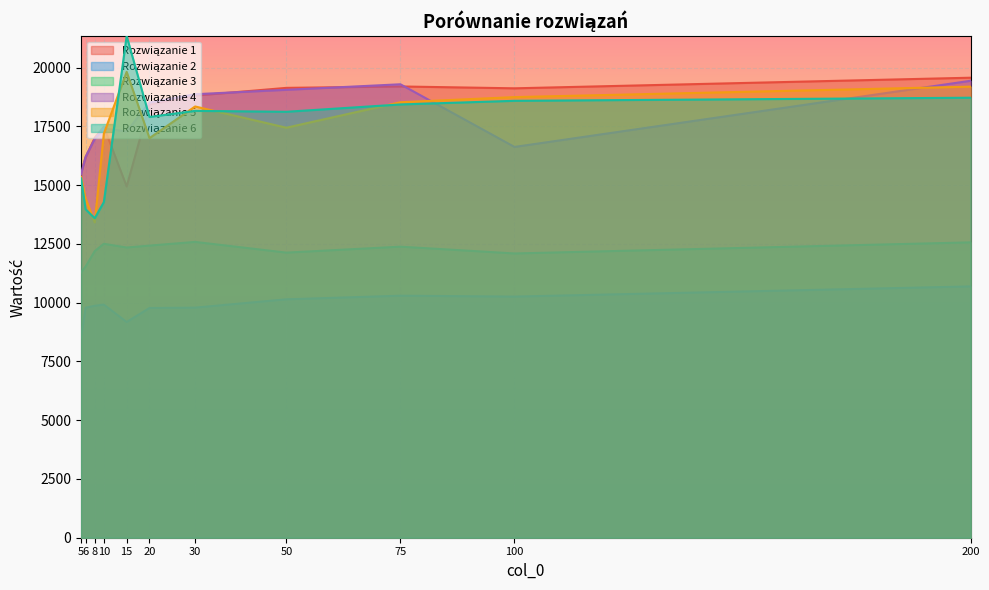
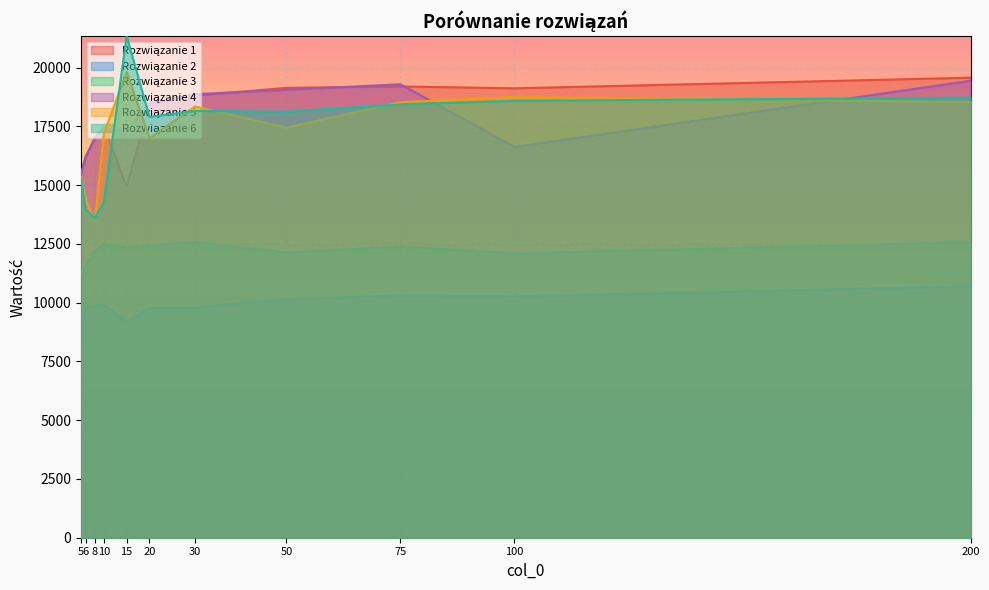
  {
    "Rozwiązanie 1": {
      "15": 14900,
      "100": 19100,
      "200": 19600
    },
    "Rozwiązanie 4": {
      "100": 16600,
      "200": 19400
    },
    "Rozwiązanie 5": {
      "8": 13400,
      "50": 17400,
      "100": 18700,
-     "200": 19200
+     "200": 18500
    }
  }
